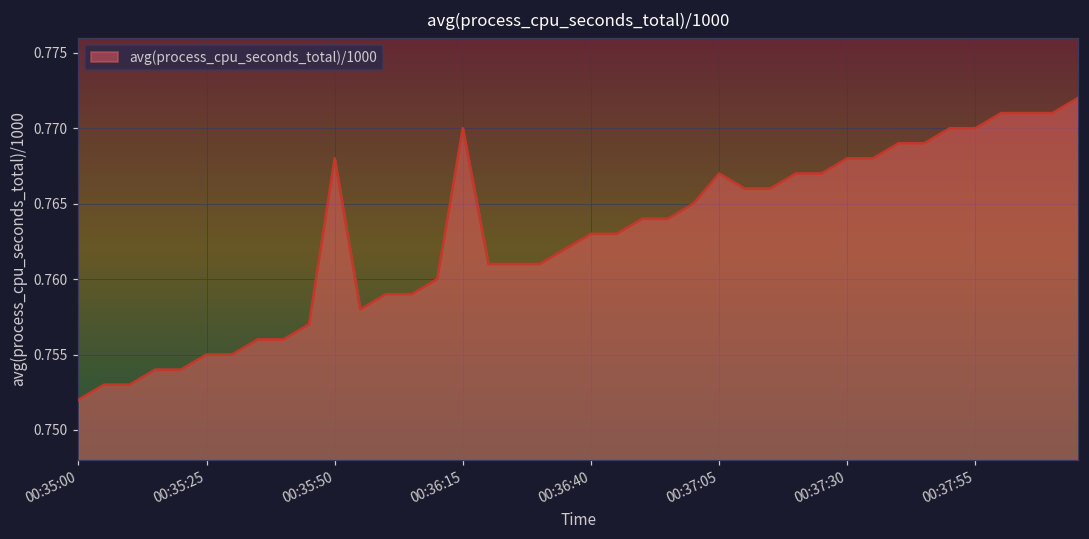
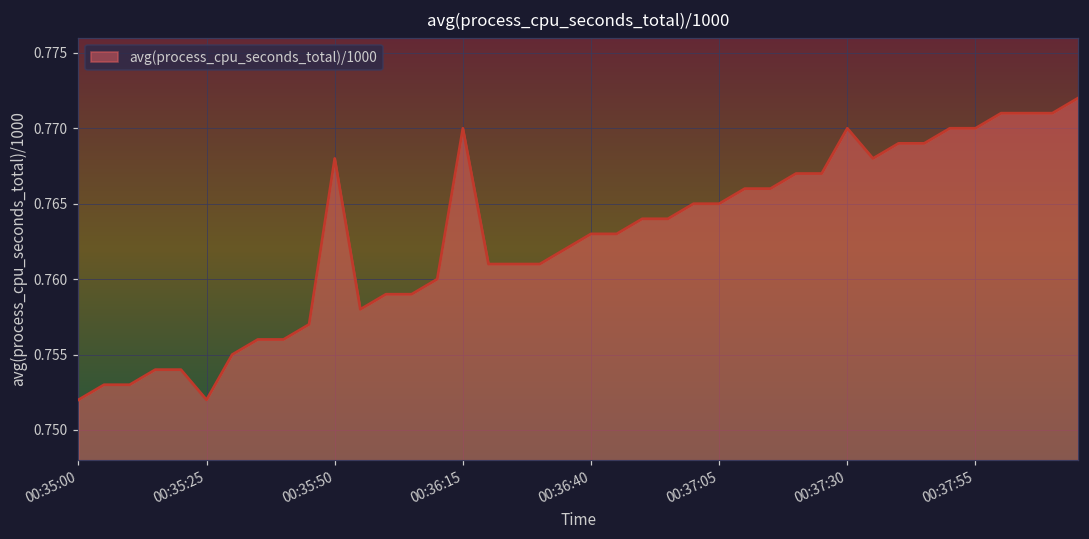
  {
    "00:35:00": 0.752,
-   "00:35:25": 0.755,
+   "00:35:25": 0.752,
    "00:35:50": 0.768,
    "00:36:15": 0.770,
    "00:36:40": 0.763,
-   "00:37:05": 0.767,
-   "00:37:30": 0.768,
+   "00:37:05": 0.765,
+   "00:37:30": 0.770,
    "00:37:55": 0.770
  }
